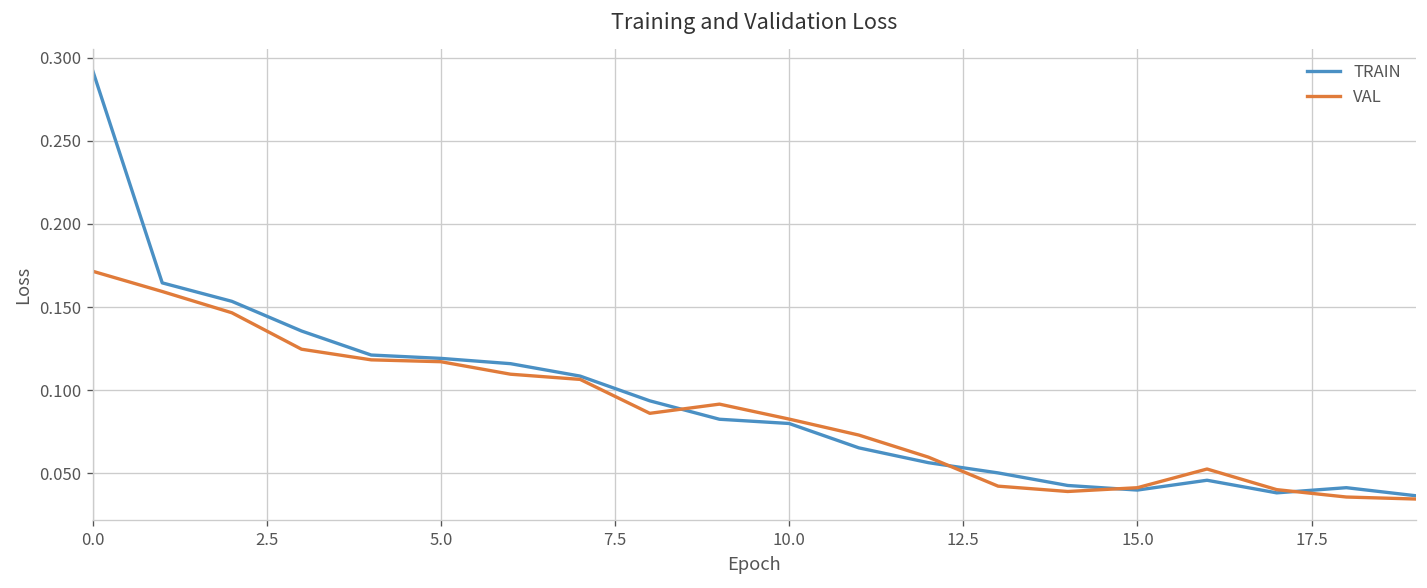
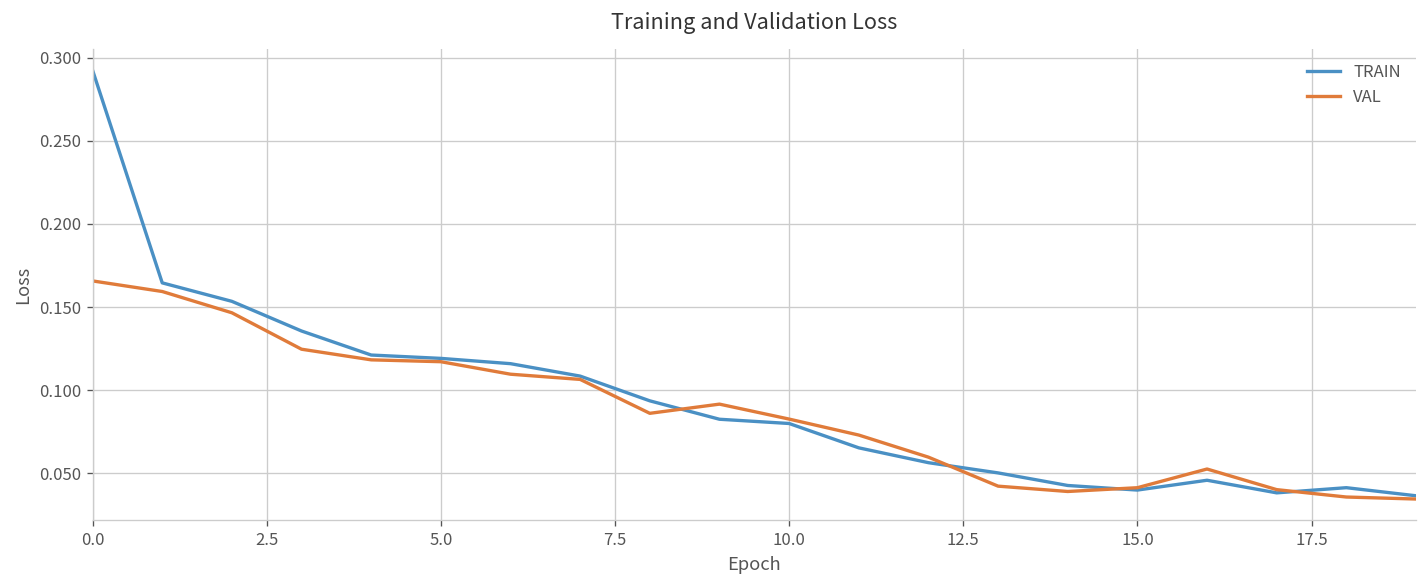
  {
    "TRAIN": {
      "0.0": 0.292,
      "5.0": 0.119,
      "10.0": 0.080
    },
    "VAL": {
-     "0.0": 0.172,
+     "0.0": 0.166,
      "5.0": 0.117,
      "10.0": 0.083
    }
  }
